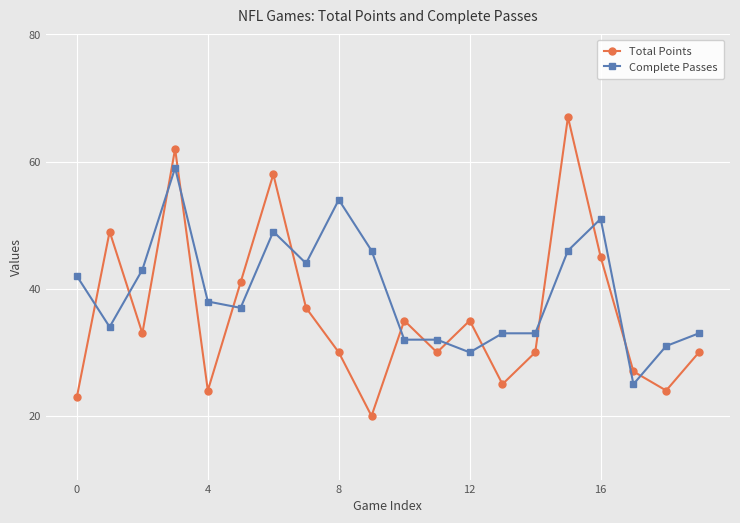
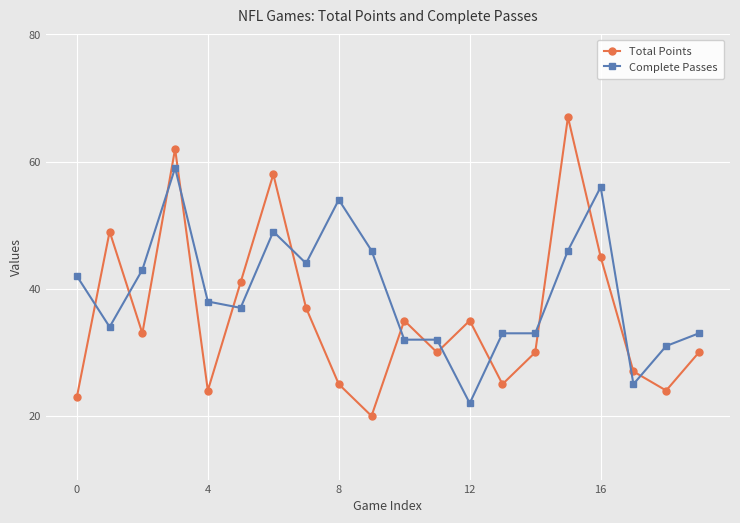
  {
    "Total Points": {
      "0": 23,
      "4": 24,
-     "8": 30,
+     "8": 25,
      "12": 35,
      "16": 45
    },
    "Complete Passes": {
      "0": 42,
      "4": 38,
      "8": 54,
-     "12": 30,
-     "16": 51
+     "12": 22,
+     "16": 56
    }
  }
